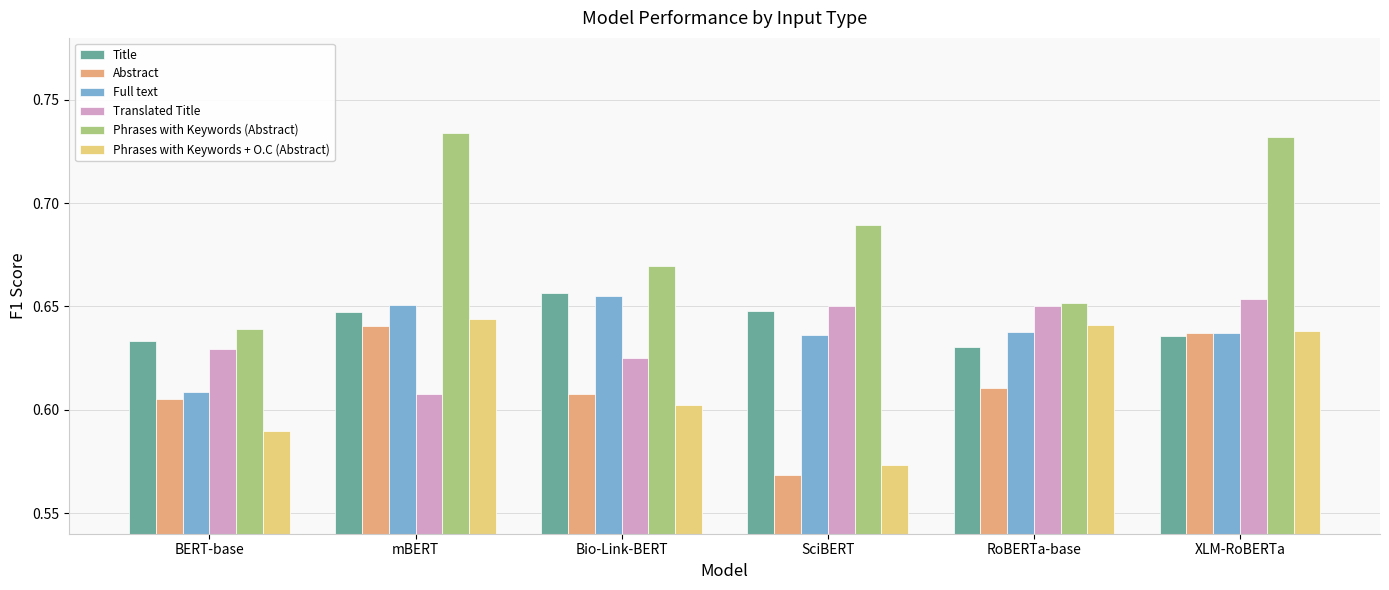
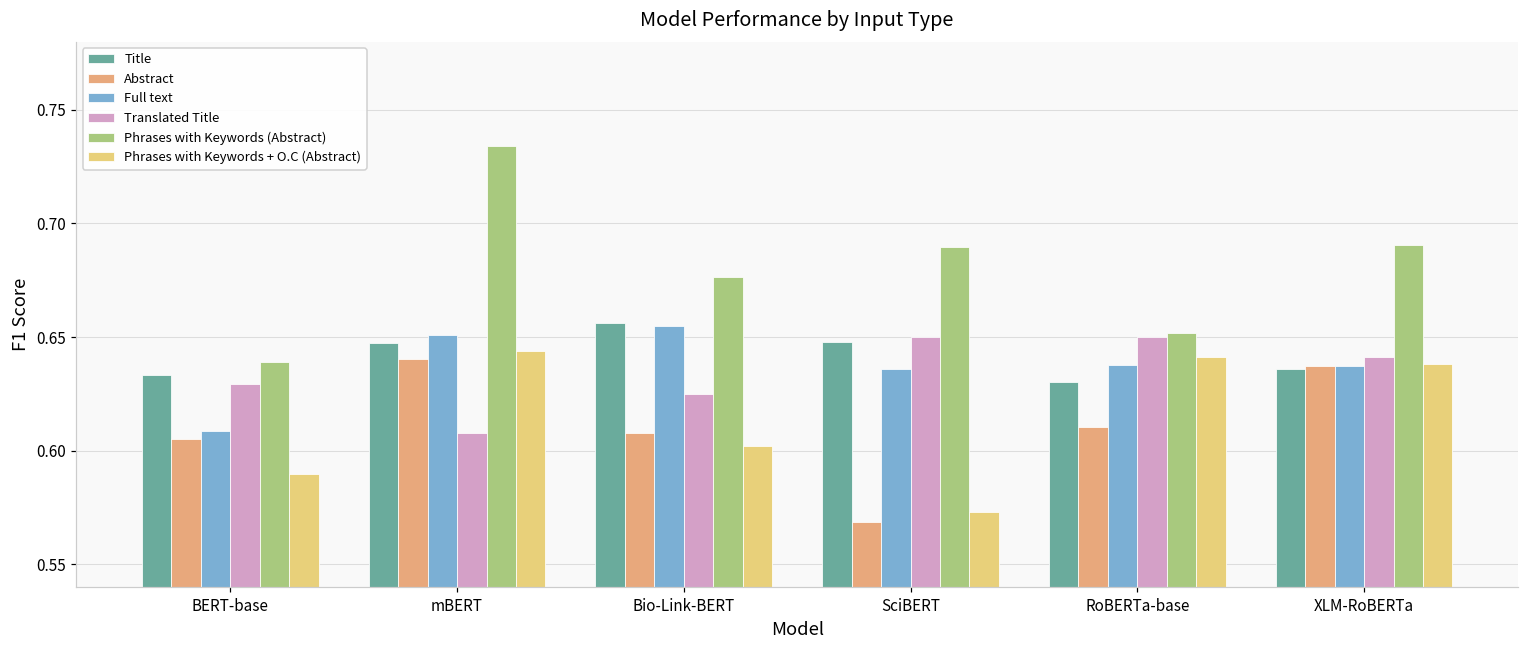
  {
    "Translated Title": {
      "BERT-base": 0.629,
      "mBERT": 0.608,
      "Bio-Link-BERT": 0.625,
      "SciBERT": 0.650,
      "RoBERTa-base": 0.650,
-     "XLM-RoBERTa": 0.654
+     "XLM-RoBERTa": 0.641
    },
    "Phrases with Keywords (Abstract)": {
      "BERT-base": 0.639,
      "mBERT": 0.734,
-     "Bio-Link-BERT": 0.670,
+     "Bio-Link-BERT": 0.677,
      "SciBERT": 0.690,
      "RoBERTa-base": 0.652,
-     "XLM-RoBERTa": 0.732
+     "XLM-RoBERTa": 0.690
    }
  }
